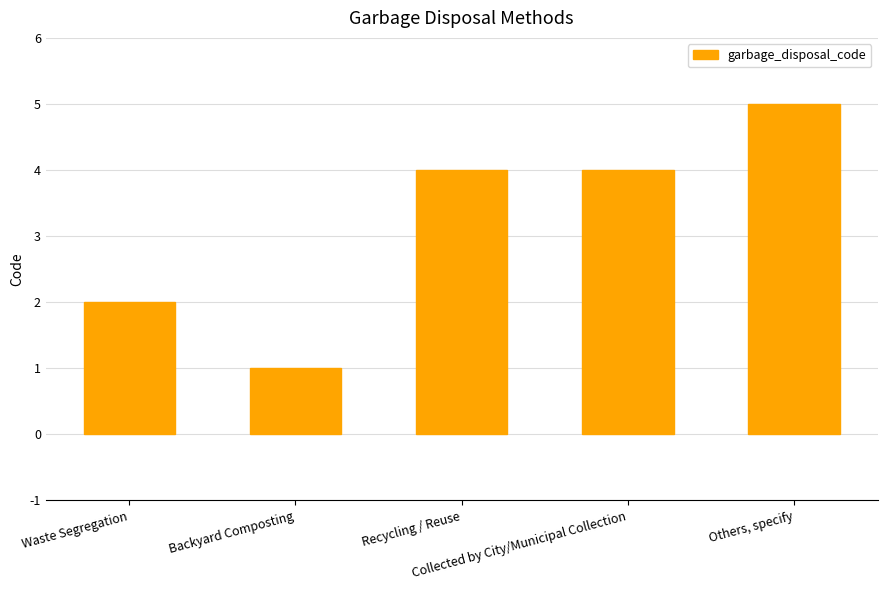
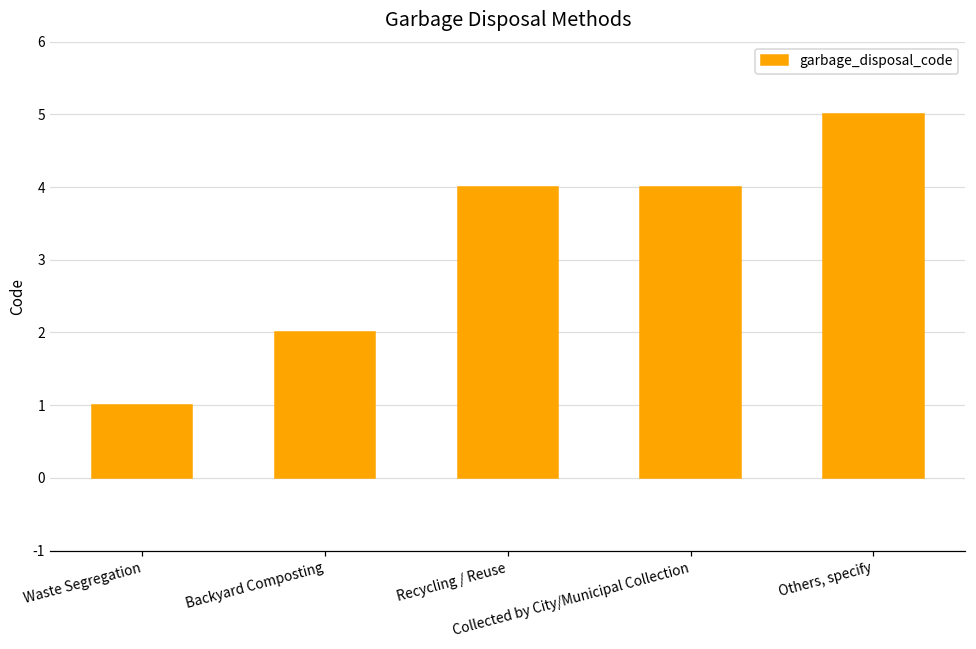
  {
-   "Waste Segregation": 2,
-   "Backyard Composting": 1,
+   "Waste Segregation": 1,
+   "Backyard Composting": 2,
    "Recycling / Reuse": 4,
    "Collected by City/Municipal Collection": 4,
    "Others, specify": 5
  }
